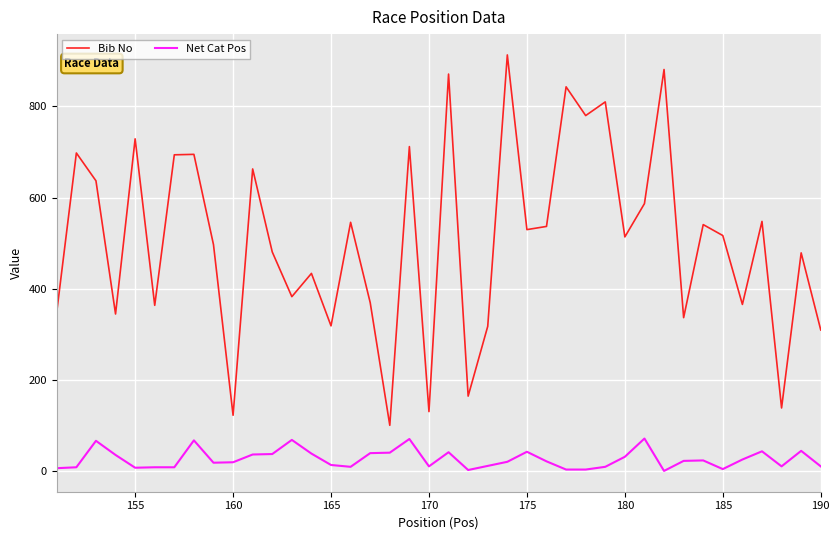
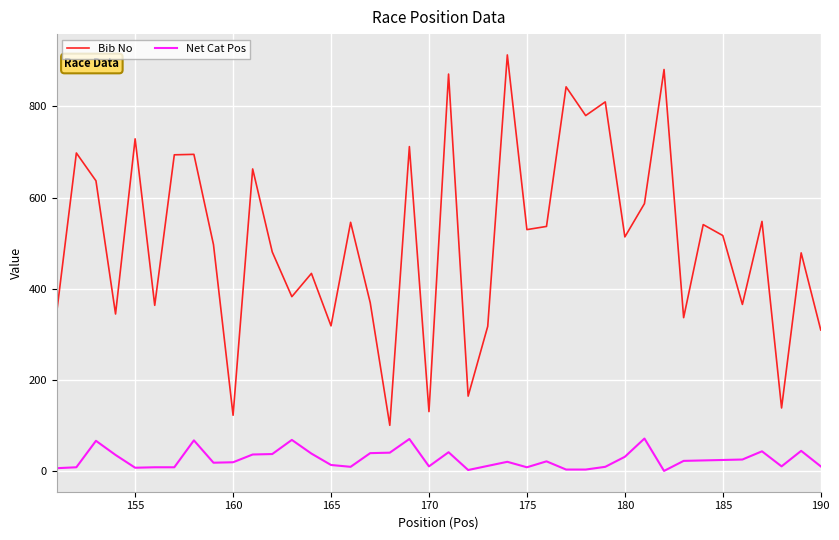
  {
    "Bib No": {
      "155": 730,
      "160": 120,
      "165": 320,
      "170": 130,
      "175": 530,
      "180": 510,
      "185": 520,
      "190": 310
    },
    "Net Cat Pos": {
      "155": 10,
      "160": 20,
      "165": 10,
      "170": 10,
-     "175": 40,
+     "175": 10,
      "180": 30,
-     "185": 10,
+     "185": 30,
      "190": 10
    }
  }
